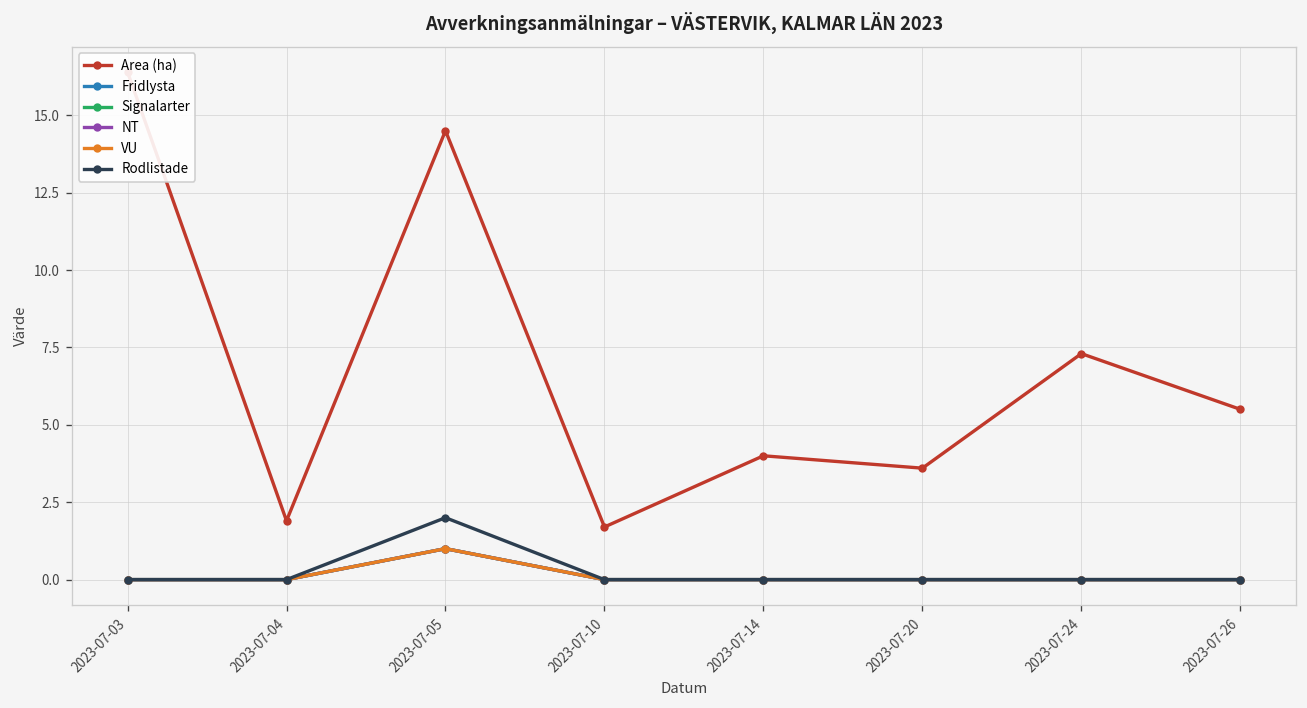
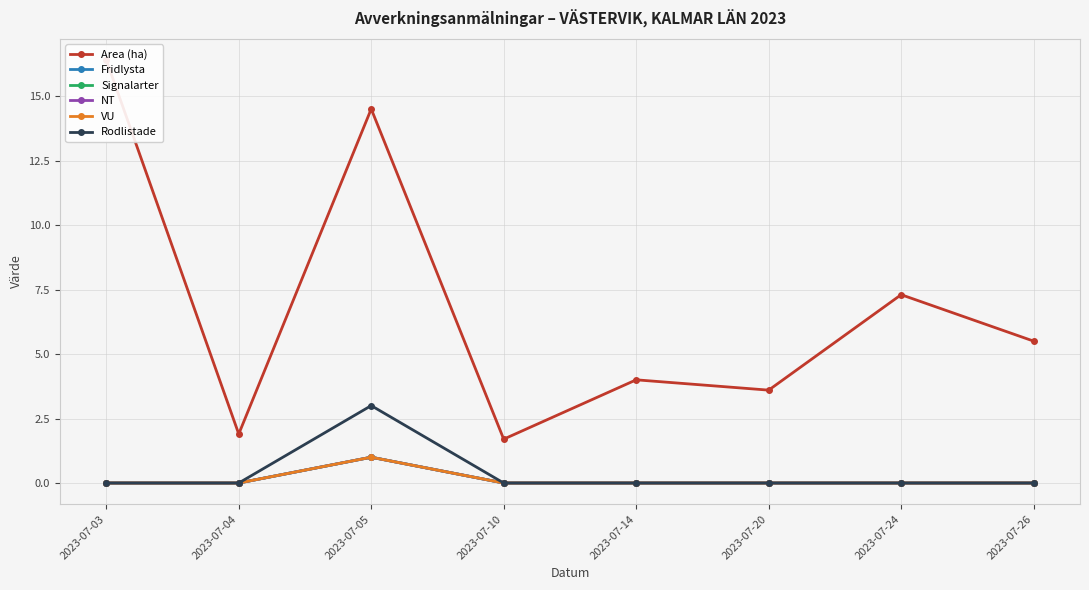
  {
    "Area (ha)": {
      "2023-07-04": 1.9,
      "2023-07-05": 14.5,
      "2023-07-10": 1.7,
      "2023-07-14": 4,
      "2023-07-20": 3.6,
      "2023-07-24": 7.3,
      "2023-07-26": 5.5
    },
    "VU": {
      "2023-07-05": 1
    },
    "Rodlistade": {
-     "2023-07-05": 2
+     "2023-07-05": 3
    }
  }
